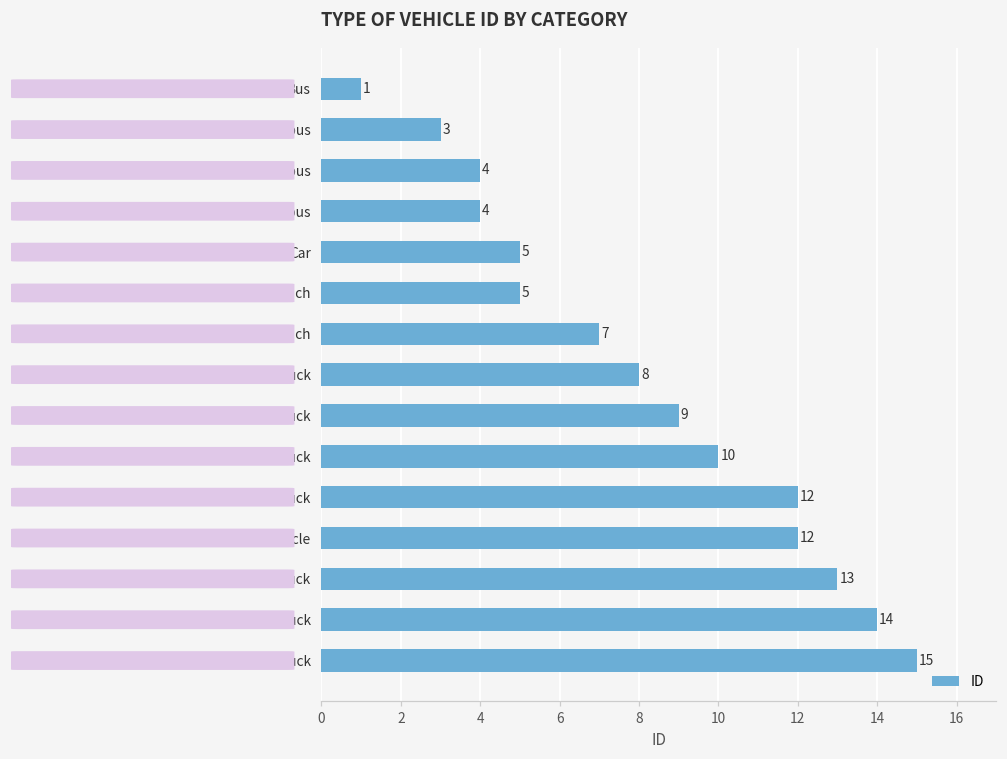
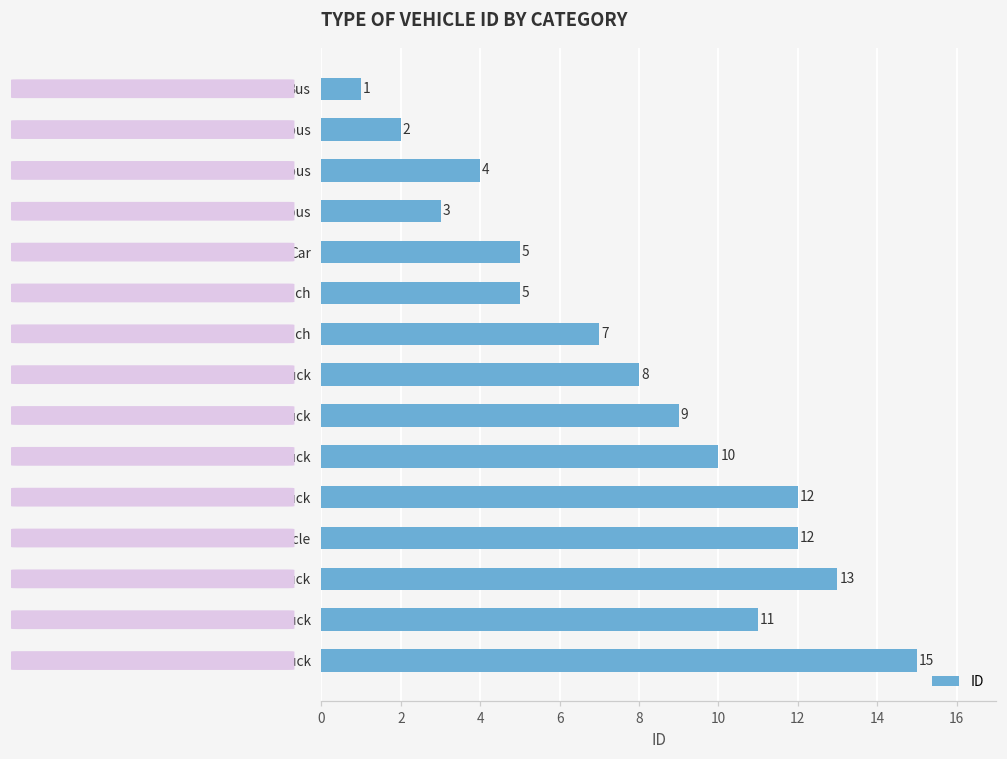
  {
    "Bus": 1,
-   "Large bus": 3,
+   "Large bus": 2,
    "Medium bus": 4,
-   "Mini bus": 4,
+   "Mini bus": 3,
    "Car": 5,
    "Large sleeper coach": 5,
    "Medium sleeper coach": 7,
    "Ordinary truck": 8,
    "Large ordinary truck": 9,
    "Medium ordinary truck": 10,
    "Mini ordinary truck": 12,
    "Special transport vehicle": 12,
    "Container truck": 13,
-   "Bulk transport truck": 14,
+   "Bulk transport truck": 11,
    "Insulation refrigerated truck": 15
  }
